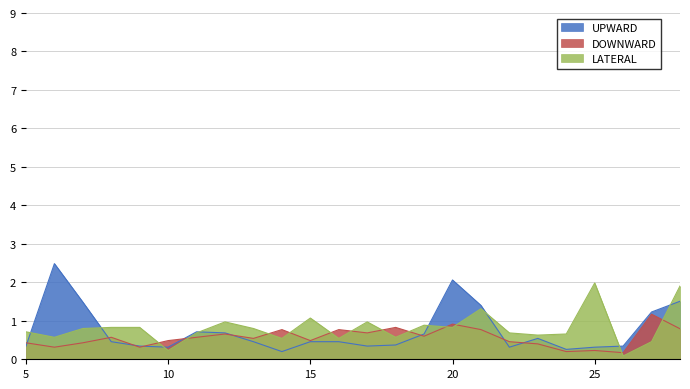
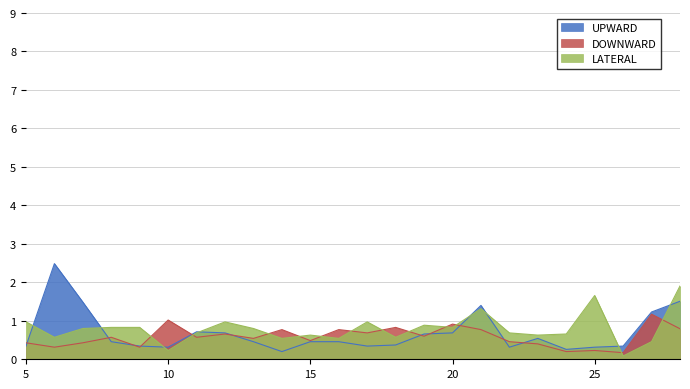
  {
    "UPWARD": {
      "5": 0.3,
      "10": 0.3,
-     "20": 2.1,
+     "20": 0.7,
      "25": 0.3
    },
    "DOWNWARD": {
      "5": 0.4,
-     "10": 0.5,
+     "10": 1.0,
      "20": 0.9,
      "25": 0.2
    },
    "LATERAL": {
-     "5": 0.7,
+     "5": 1.0,
      "10": 0.2,
-     "15": 1.1,
+     "15": 0.6,
      "20": 0.8,
-     "25": 2.0
+     "25": 1.7
    }
  }
